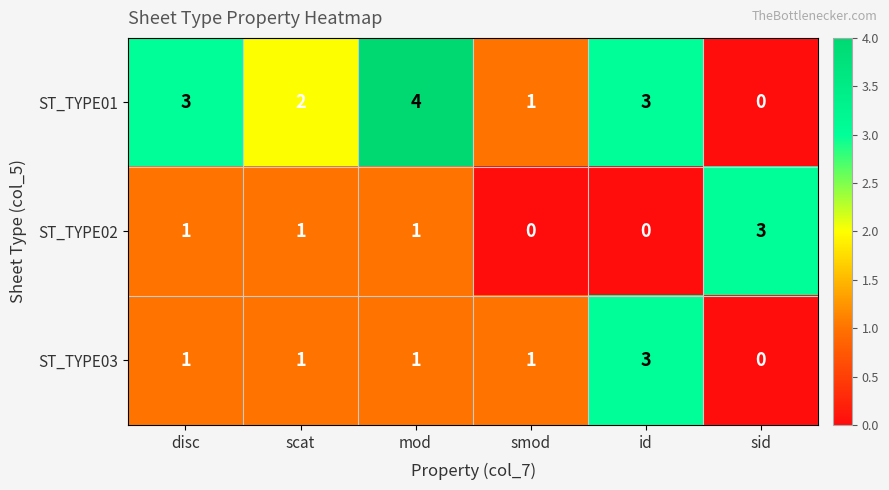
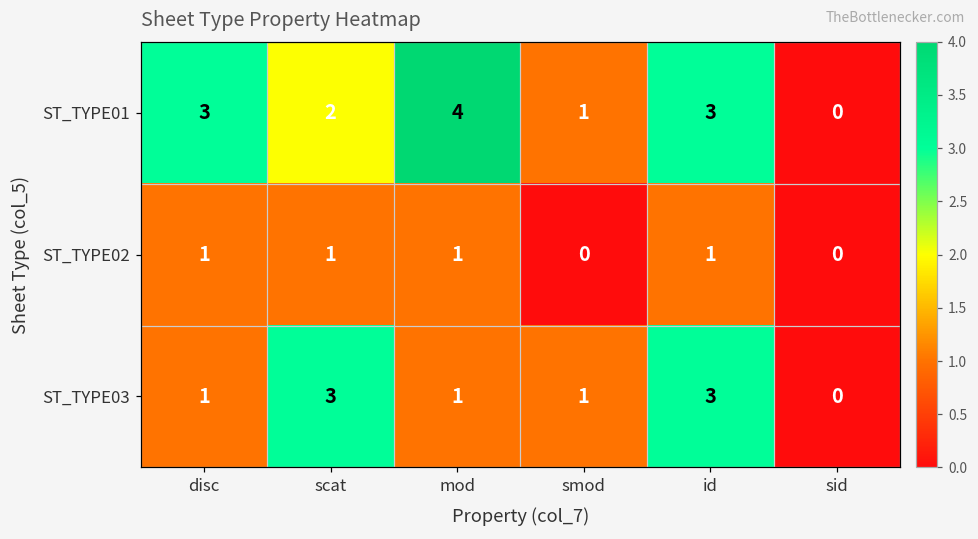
  {
    "ST_TYPE01": {
      "disc": 3,
      "scat": 2,
      "mod": 4,
      "smod": 1,
      "id": 3,
      "sid": 0
    },
    "ST_TYPE02": {
      "disc": 1,
      "scat": 1,
      "mod": 1,
      "smod": 0,
-     "id": 0,
-     "sid": 3
+     "id": 1,
+     "sid": 0
    },
    "ST_TYPE03": {
      "disc": 1,
-     "scat": 1,
+     "scat": 3,
      "mod": 1,
      "smod": 1,
      "id": 3,
      "sid": 0
    }
  }
